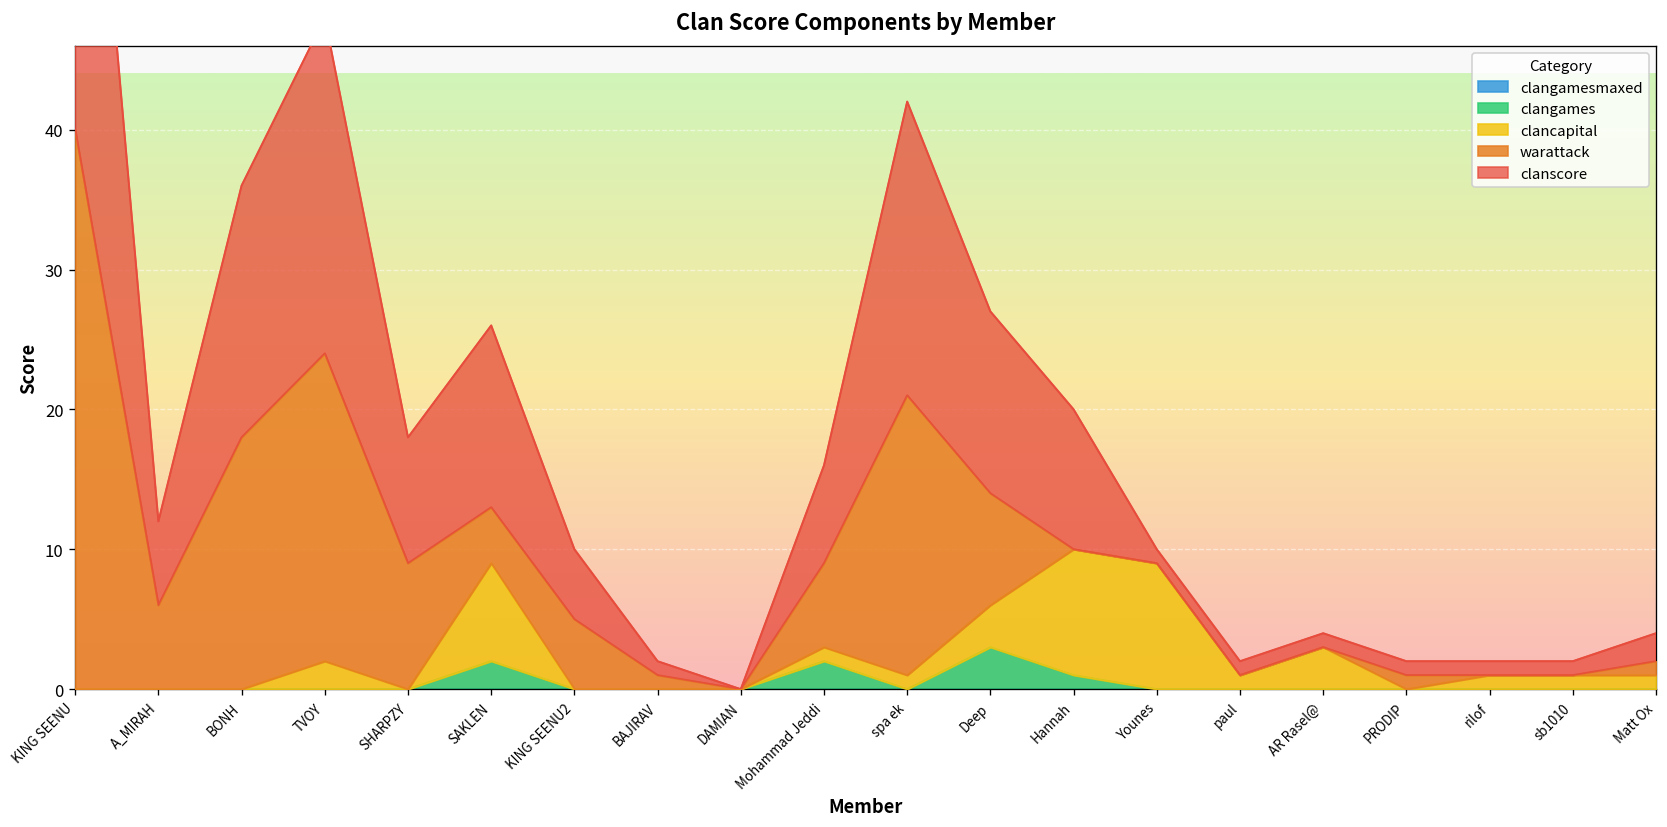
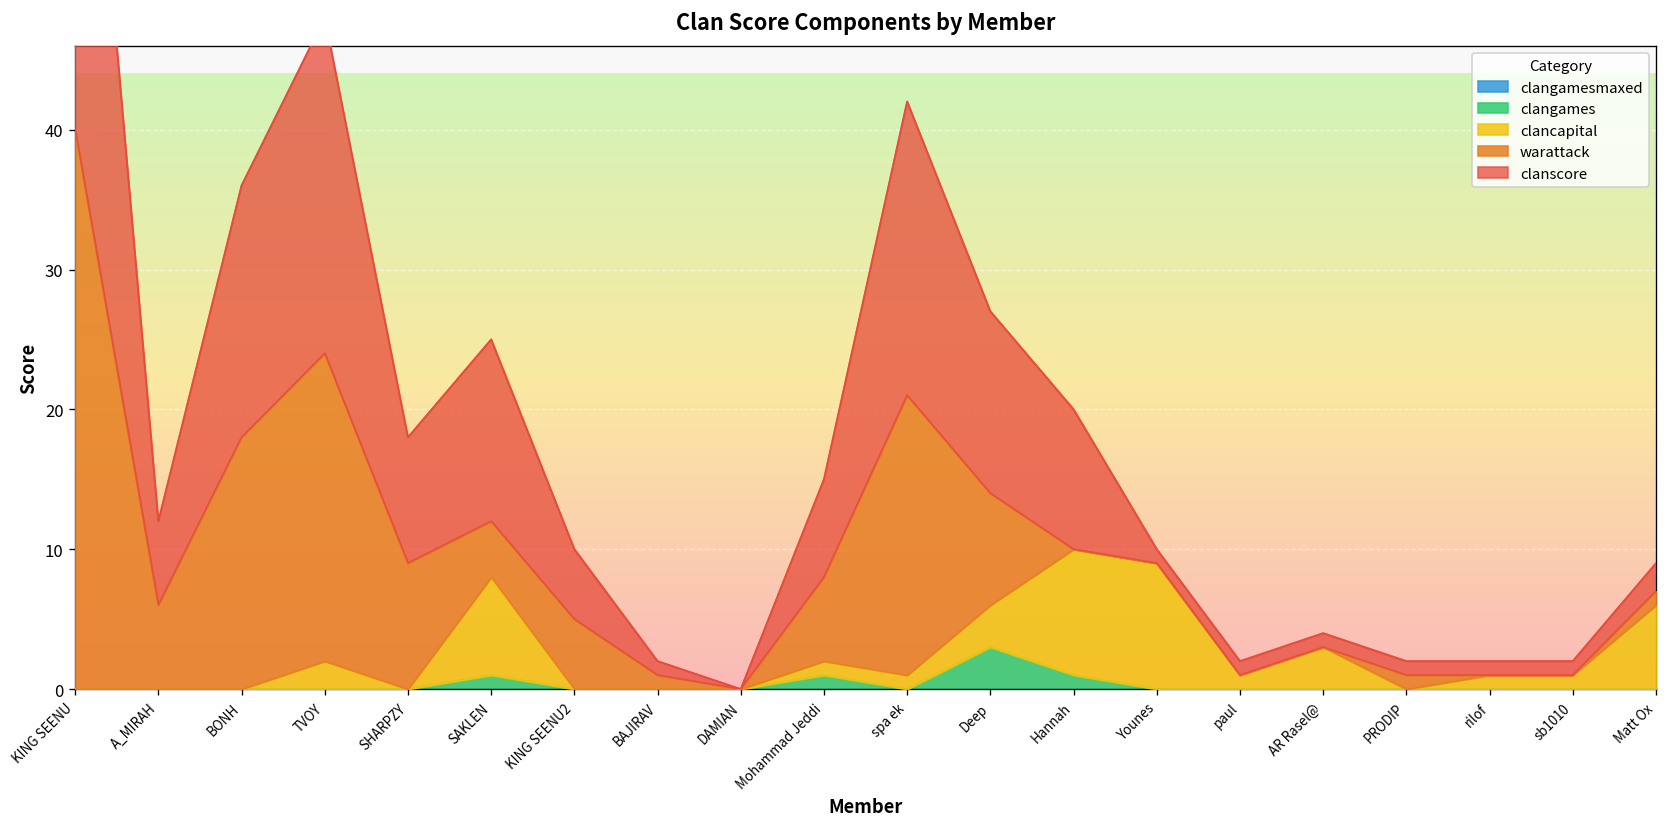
  {
    "clangamesmaxed": {
      "SAKLEN": 0,
      "Mohammad Jeddi": 0,
      "Deep": 0,
      "Hannah": 0
    },
    "clangames": {
-     "SAKLEN": 2,
-     "Mohammad Jeddi": 2,
+     "SAKLEN": 1,
+     "Mohammad Jeddi": 1,
      "Deep": 3,
      "Hannah": 1
    },
    "clancapital": {
      "TVOY": 2,
      "spa ek": 1,
      "Deep": 6,
-     "Matt Ox": 1
+     "Matt Ox": 6
    }
  }
